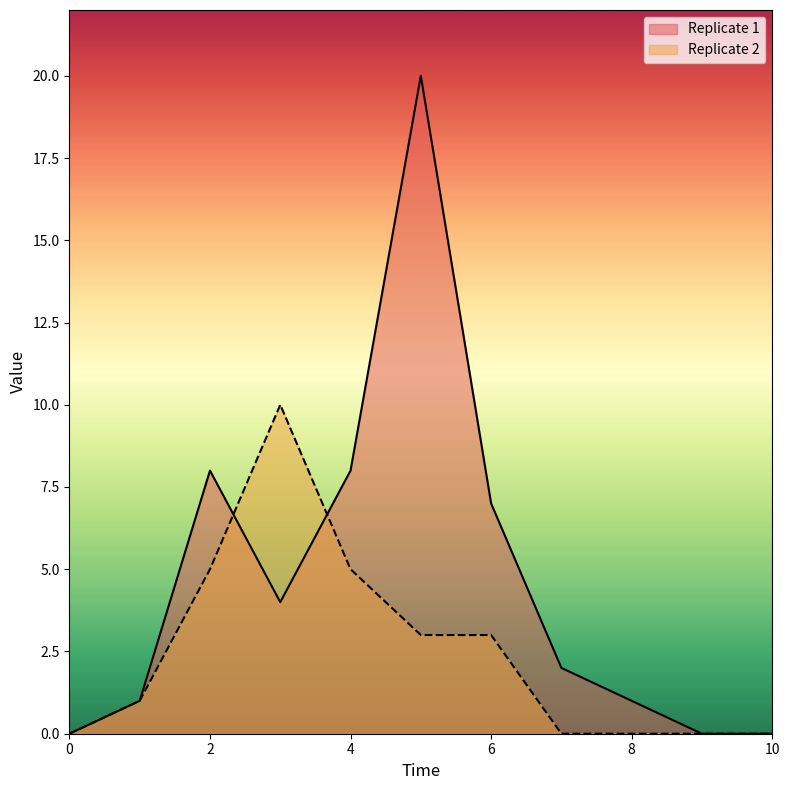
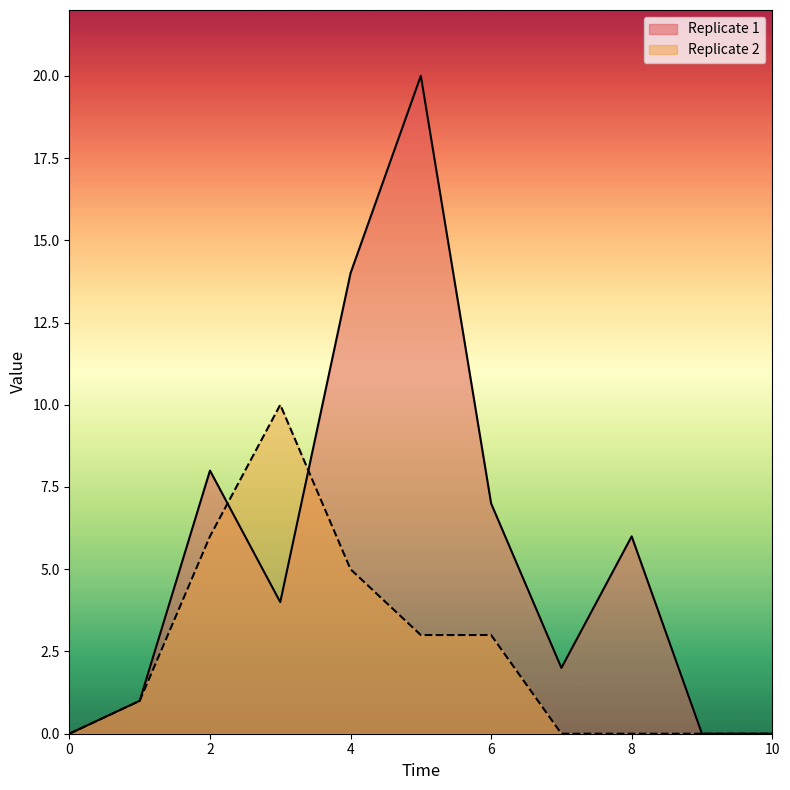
  {
    "Replicate 1": {
      "2": 8,
-     "4": 8,
+     "4": 14,
      "6": 7,
-     "8": 1
+     "8": 6
    },
    "Replicate 2": {
-     "2": 5,
+     "2": 6,
      "4": 5,
      "6": 3,
      "8": 0
    }
  }
